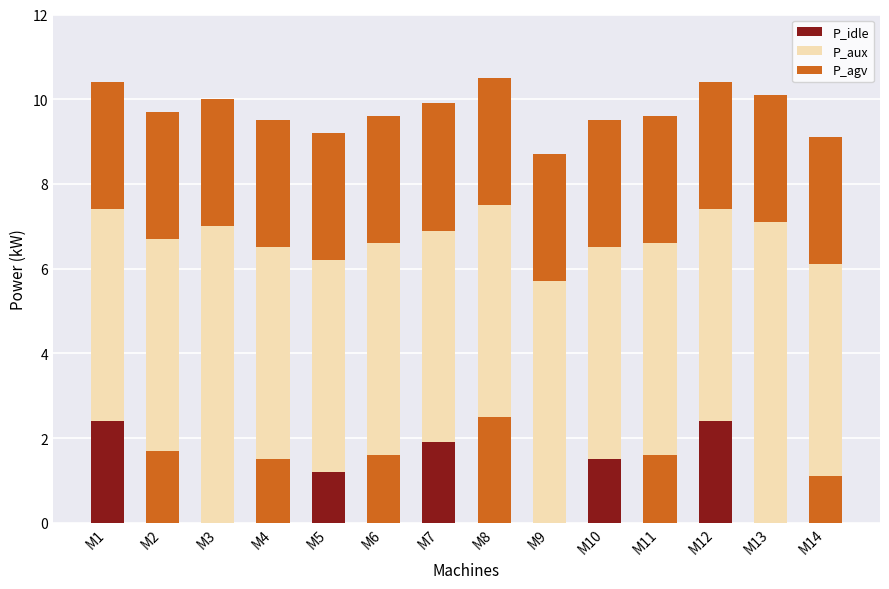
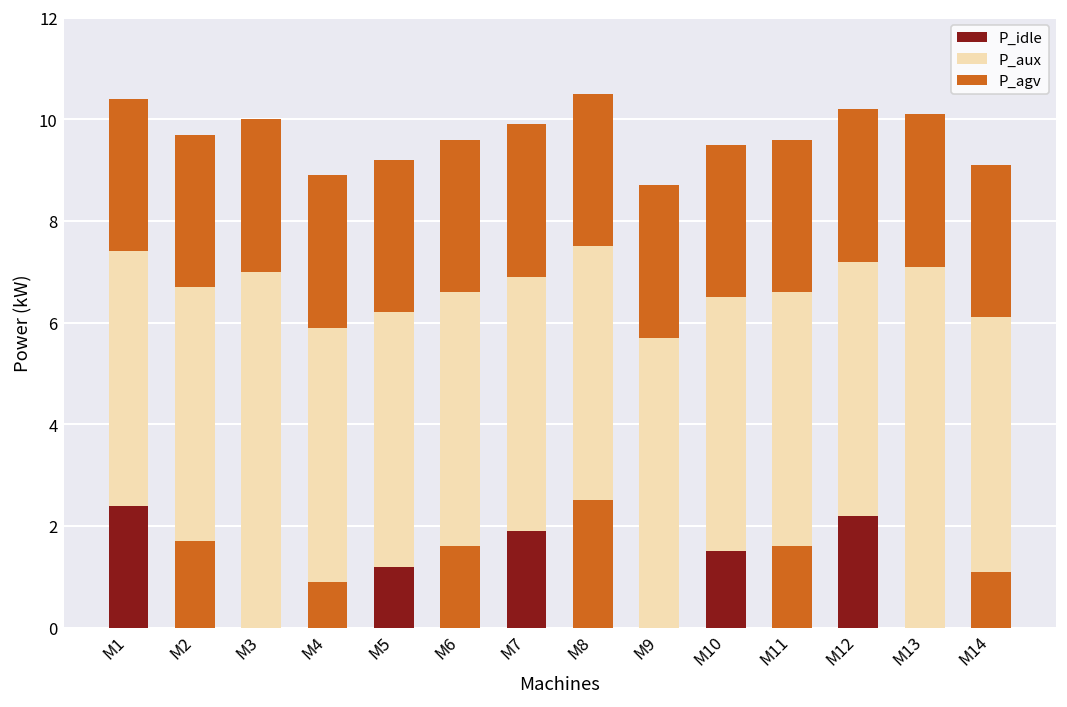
  {
    "P_idle": {
      "M1": 2.4,
      "M2": 1.7,
      "M3": 2.0,
-     "M4": 1.5,
+     "M4": 0.9,
      "M5": 1.2,
      "M6": 1.6,
      "M7": 1.9,
      "M8": 2.5,
      "M9": 0.7,
      "M10": 1.5,
      "M11": 1.6,
-     "M12": 2.4,
+     "M12": 2.2,
      "M13": 2.1,
      "M14": 1.1
    },
    "P_aux": {
      "M1": 5.0,
      "M2": 5.0,
      "M3": 5.0,
      "M4": 5.0,
      "M5": 5.0,
      "M6": 5.0,
      "M7": 5.0,
      "M8": 5.0,
      "M9": 5.0,
      "M10": 5.0,
      "M11": 5.0,
      "M12": 5.0,
      "M13": 5.0,
      "M14": 5.0
    },
    "P_agv": {
      "M1": 3.0,
      "M2": 3.0,
      "M3": 3.0,
      "M4": 3.0,
      "M5": 3.0,
      "M6": 3.0,
      "M7": 3.0,
      "M8": 3.0,
      "M9": 3.0,
      "M10": 3.0,
      "M11": 3.0,
      "M12": 3.0,
      "M13": 3.0,
      "M14": 3.0
    }
  }
